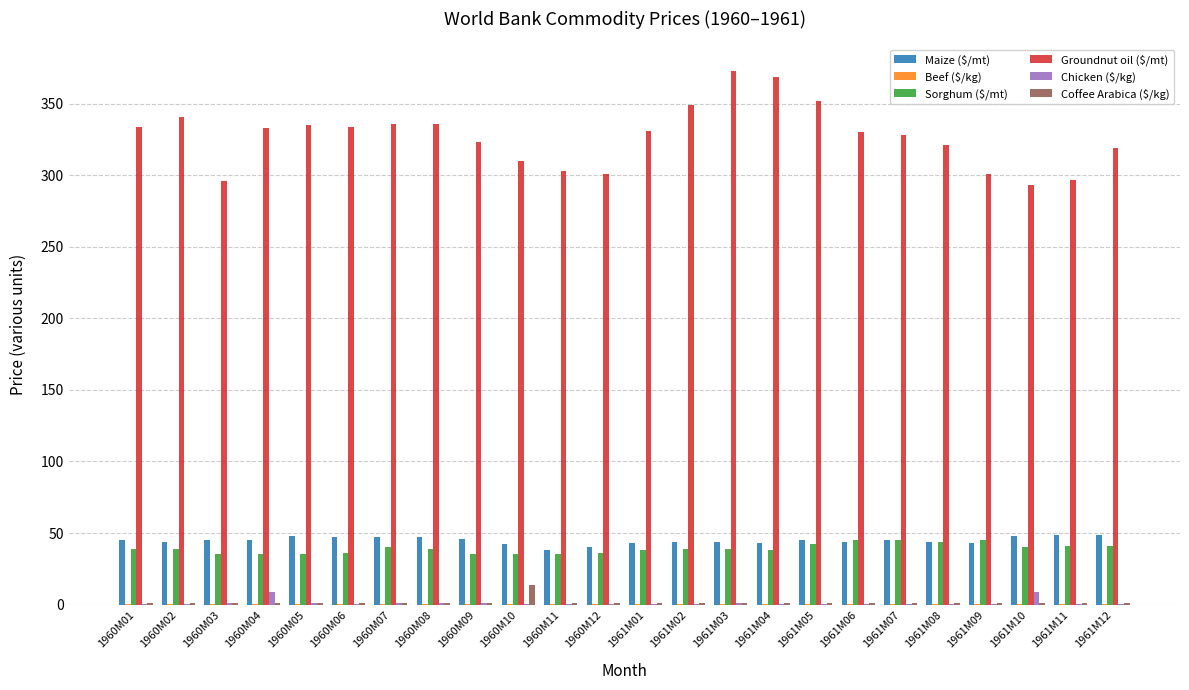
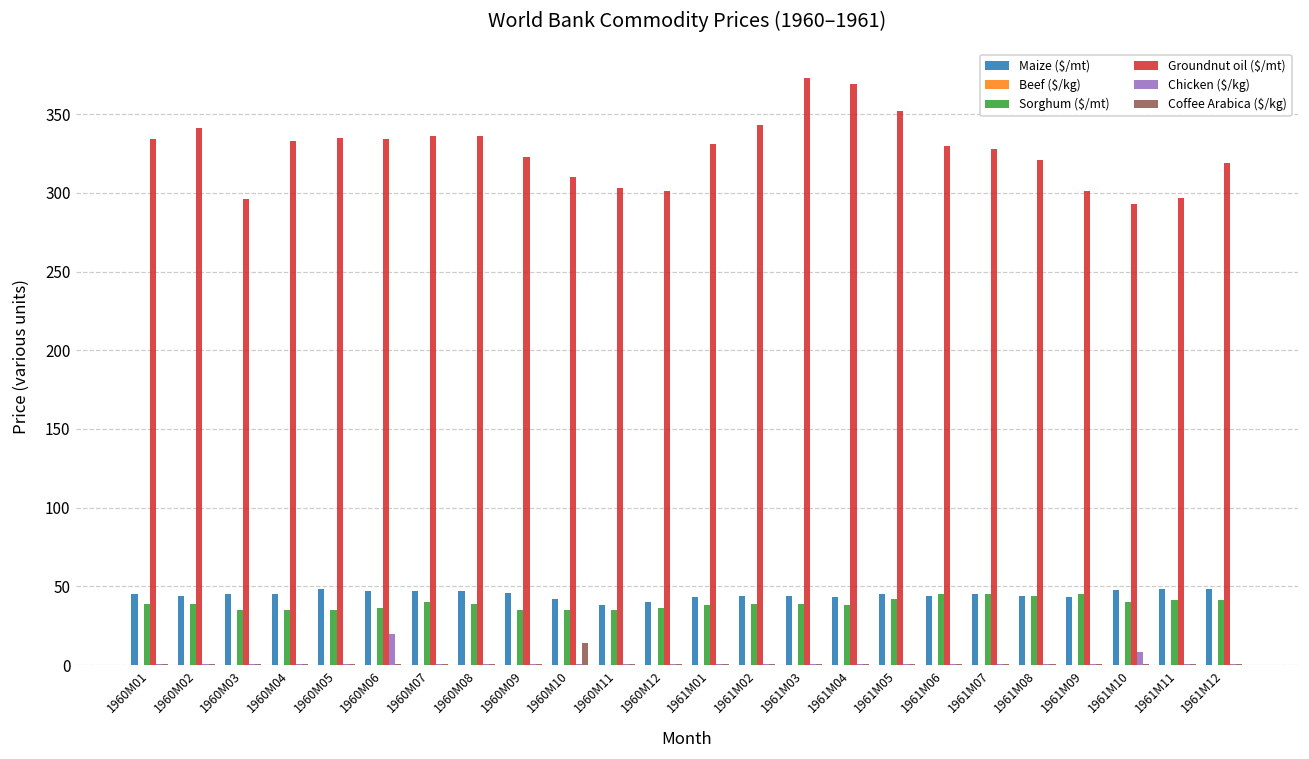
  {
    "Maize ($/mt)": {
      "1960M01": 45,
      "1960M02": 44,
      "1960M03": 45,
      "1960M04": 45,
      "1960M05": 48,
      "1960M06": 47,
      "1960M07": 47,
      "1960M08": 47,
      "1960M09": 46,
      "1960M10": 42,
      "1960M11": 38,
      "1960M12": 40,
      "1961M01": 43,
      "1961M02": 44,
      "1961M03": 44,
      "1961M04": 43,
      "1961M05": 45,
      "1961M06": 44,
      "1961M07": 45,
      "1961M08": 44,
      "1961M09": 43,
      "1961M10": 48,
      "1961M11": 48,
      "1961M12": 48
    },
    "Sorghum ($/mt)": {
      "1960M01": 39,
      "1960M02": 39,
      "1960M03": 35,
      "1960M04": 35,
      "1960M05": 35,
      "1960M06": 36,
      "1960M07": 40,
      "1960M08": 39,
      "1960M09": 35,
      "1960M10": 35,
      "1960M11": 35,
      "1960M12": 36,
      "1961M01": 38,
      "1961M02": 39,
      "1961M03": 39,
      "1961M04": 38,
      "1961M05": 42,
      "1961M06": 45,
      "1961M07": 45,
      "1961M08": 44,
      "1961M09": 45,
      "1961M10": 40,
      "1961M11": 41,
      "1961M12": 41
    },
    "Groundnut oil ($/mt)": {
      "1960M01": 334,
      "1960M02": 341,
      "1960M03": 296,
      "1960M04": 333,
      "1960M05": 335,
      "1960M06": 334,
      "1960M07": 336,
      "1960M08": 336,
      "1960M09": 323,
      "1960M10": 310,
      "1960M11": 303,
      "1960M12": 301,
      "1961M01": 331,
-     "1961M02": 349,
+     "1961M02": 343,
      "1961M03": 373,
      "1961M04": 369,
      "1961M05": 352,
      "1961M06": 330,
      "1961M07": 328,
      "1961M08": 321,
      "1961M09": 301,
      "1961M10": 293,
      "1961M11": 297,
      "1961M12": 319
    },
    "Chicken ($/kg)": {
-     "1960M04": 9,
-     "1960M06": 1,
+     "1960M04": 1,
+     "1960M06": 20,
      "1961M10": 9
    },
    "Coffee Arabica ($/kg)": {
      "1960M10": 14
    }
  }
